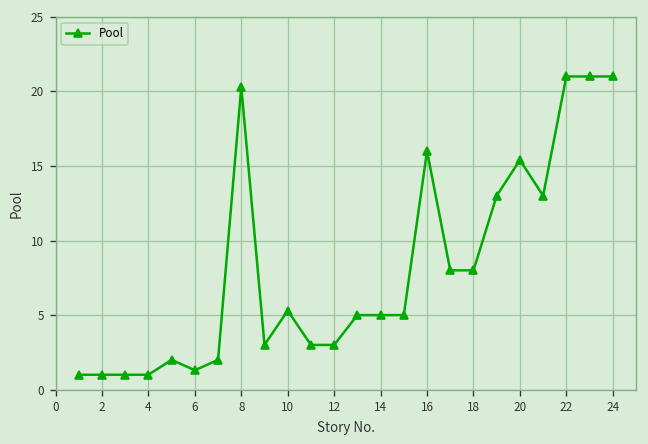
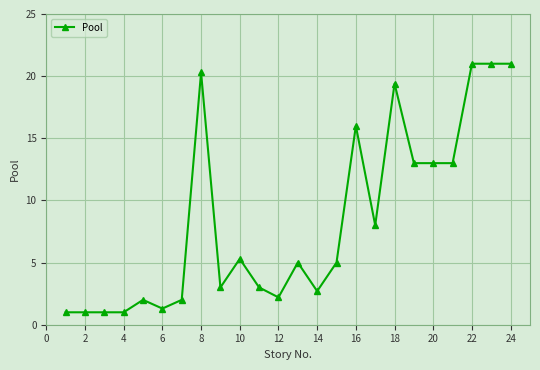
  {
    "2": 1.0,
    "4": 1.0,
    "6": 1.3,
    "8": 20.3,
    "10": 5.3,
-   "12": 3.0,
-   "14": 5.0,
+   "12": 2.2,
+   "14": 2.7,
    "16": 16.0,
-   "18": 8.0,
-   "20": 15.4,
+   "18": 19.4,
+   "20": 13.0,
    "22": 21.0,
    "24": 21.0
  }
